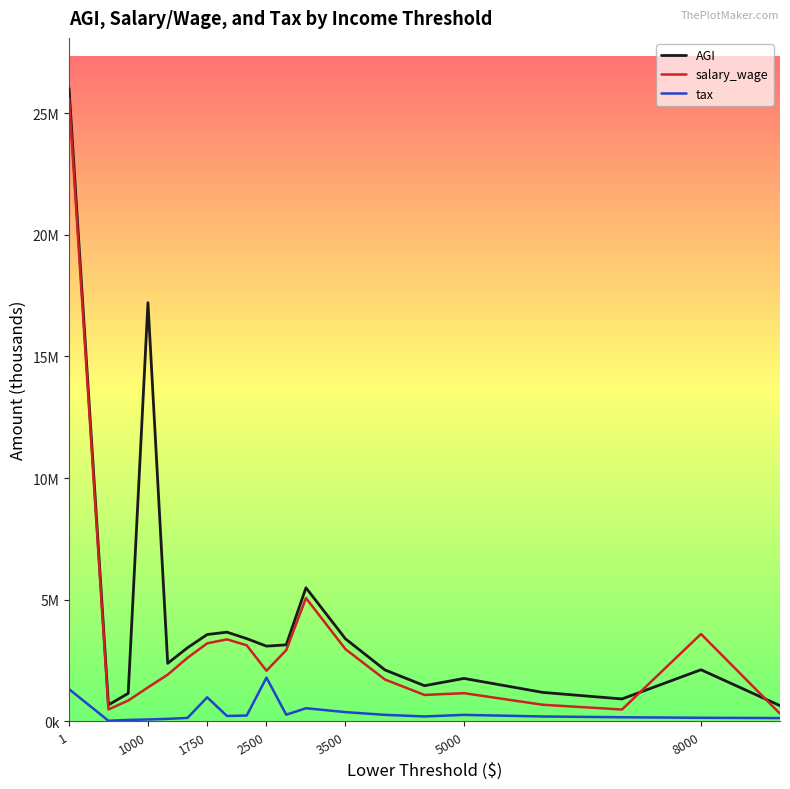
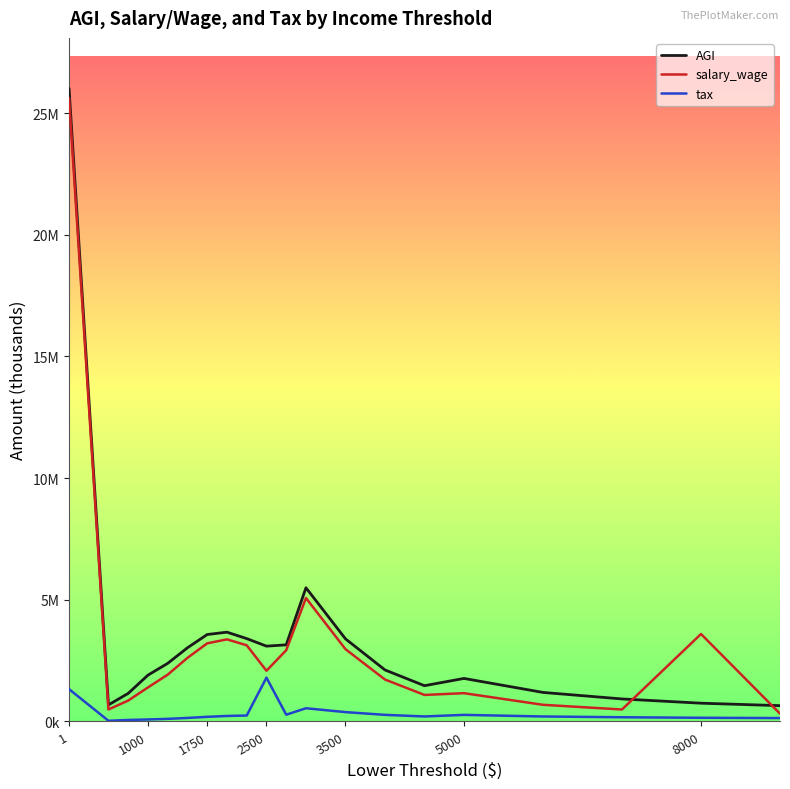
  {
    "AGI": {
      "1": 26000000,
-     "1000": 17200000,
+     "1000": 1900000,
      "1750": 3600000,
      "2500": 3100000,
      "3500": 3400000,
      "5000": 1800000,
-     "8000": 2100000
+     "8000": 700000
    },
    "salary_wage": {
      "1": 25600000,
      "1000": 1400000,
      "1750": 3200000,
      "2500": 2100000,
      "3500": 3000000,
      "5000": 1200000,
      "8000": 3600000
    },
    "tax": {
      "1": 1300000,
      "1000": 100000,
-     "1750": 1000000,
+     "1750": 200000,
      "2500": 1800000,
      "3500": 400000,
      "5000": 300000,
      "8000": 100000
    }
  }
